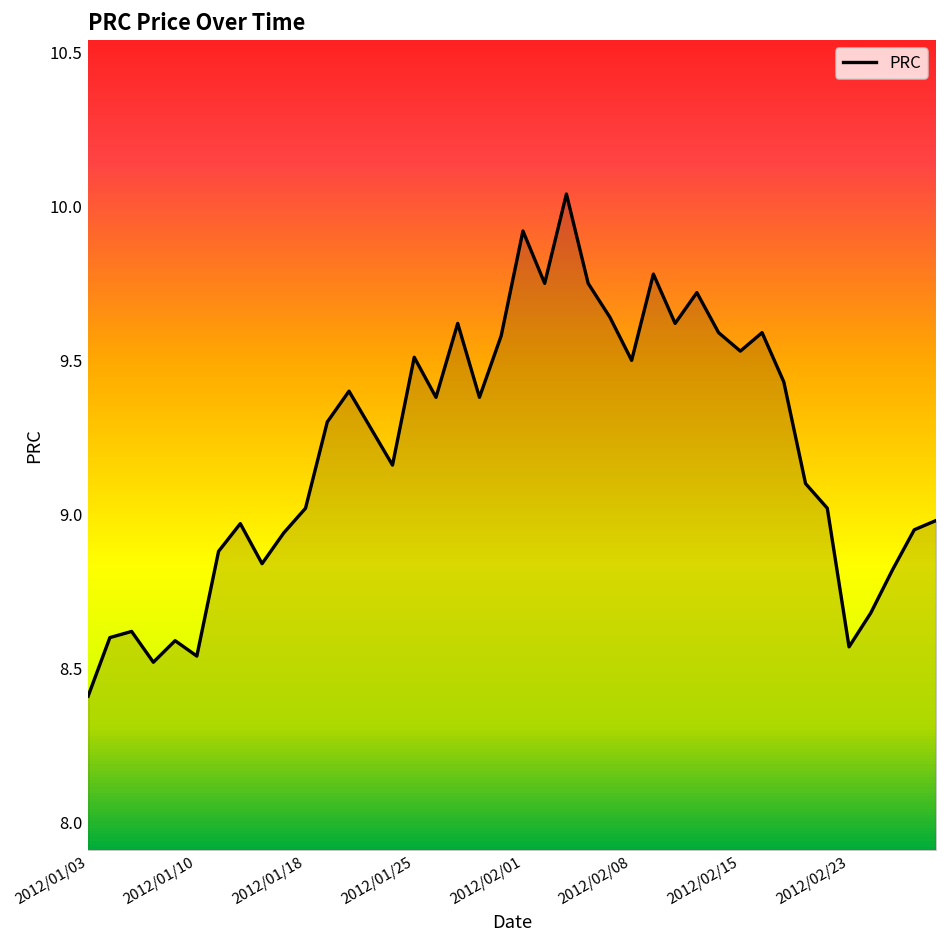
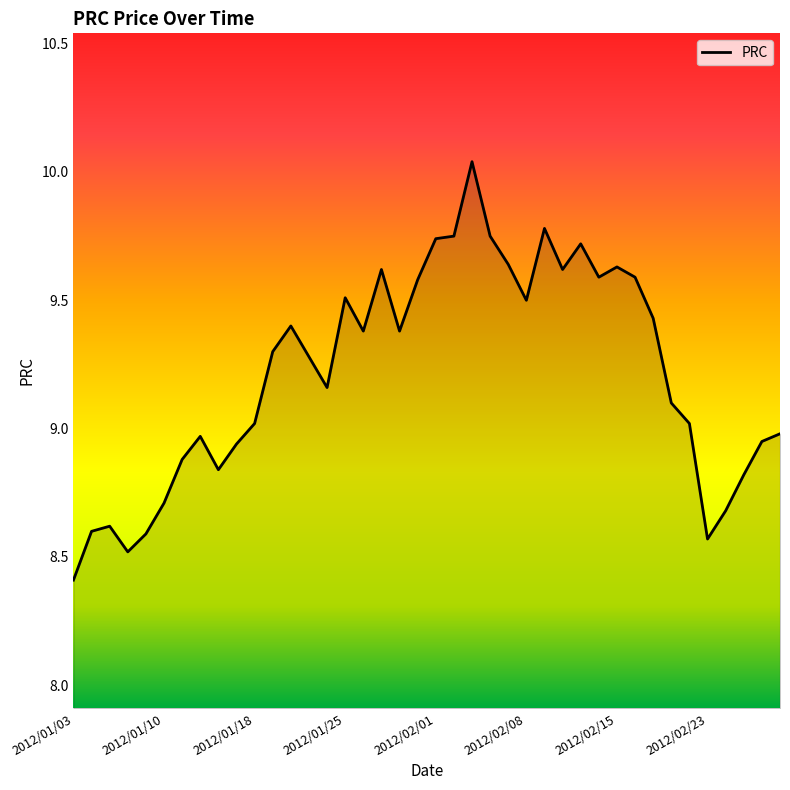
  {
    "2012/01/03": 8.41,
-   "2012/01/10": 8.54,
+   "2012/01/10": 8.71,
    "2012/01/18": 9.02,
    "2012/01/25": 9.51,
-   "2012/02/01": 9.92,
+   "2012/02/01": 9.74,
    "2012/02/08": 9.50,
-   "2012/02/15": 9.53,
+   "2012/02/15": 9.63,
    "2012/02/23": 8.57
  }
